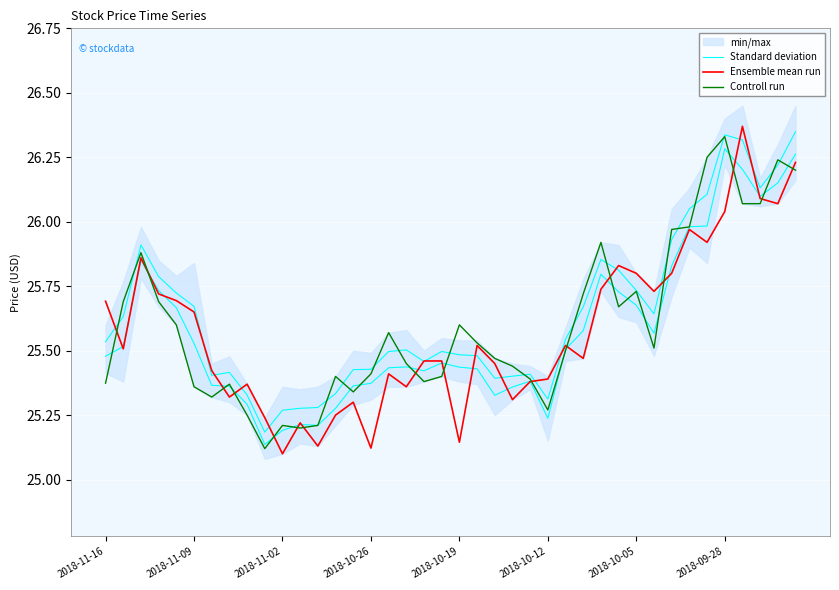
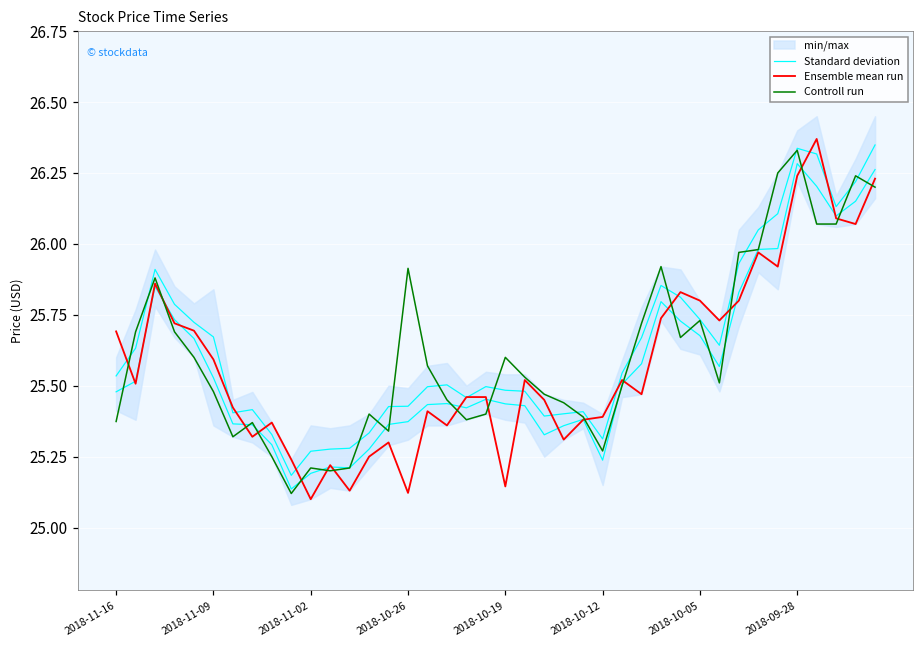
  {
    "Ensemble mean run": {
      "2018-11-16": 25.69,
-     "2018-11-09": 25.65,
+     "2018-11-09": 25.59,
      "2018-11-02": 25.10,
      "2018-10-26": 25.12,
      "2018-10-19": 25.14,
      "2018-10-12": 25.39,
-     "2018-09-28": 26.04
+     "2018-09-28": 26.24
    },
    "Controll run": {
      "2018-11-16": 25.37,
-     "2018-11-09": 25.36,
+     "2018-11-09": 25.48,
      "2018-11-02": 25.21,
-     "2018-10-26": 25.41,
+     "2018-10-26": 25.91,
      "2018-10-19": 25.60,
      "2018-10-12": 25.27
    }
  }
